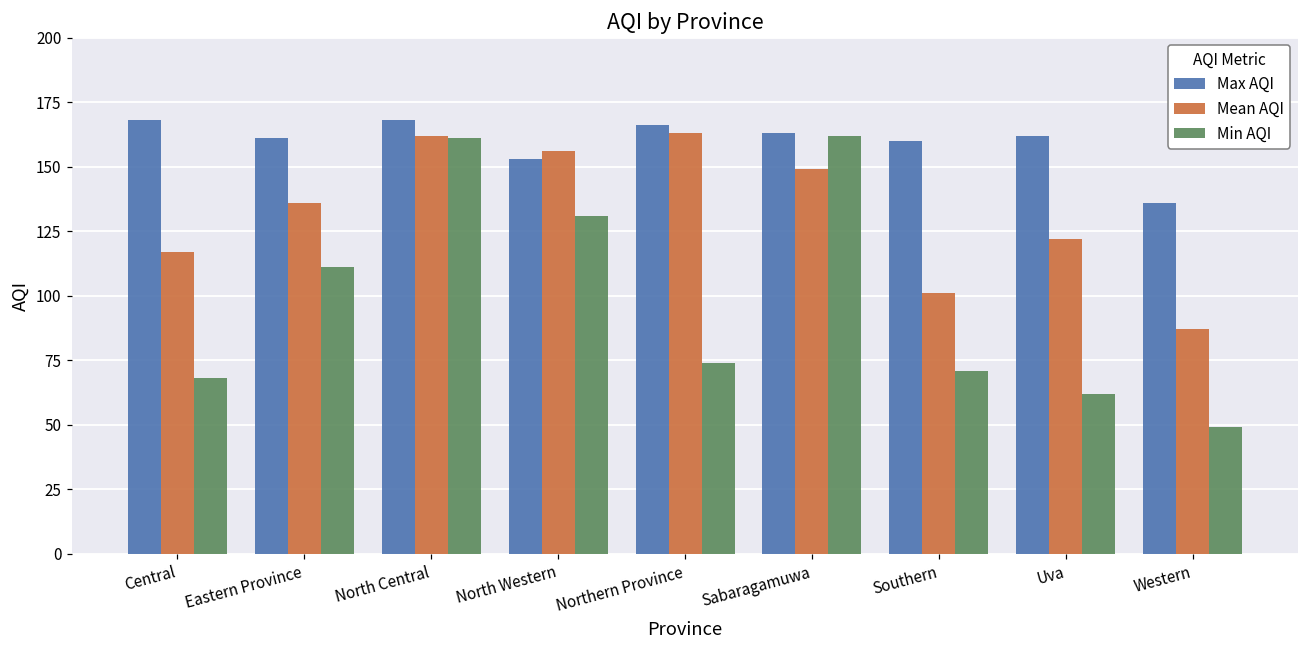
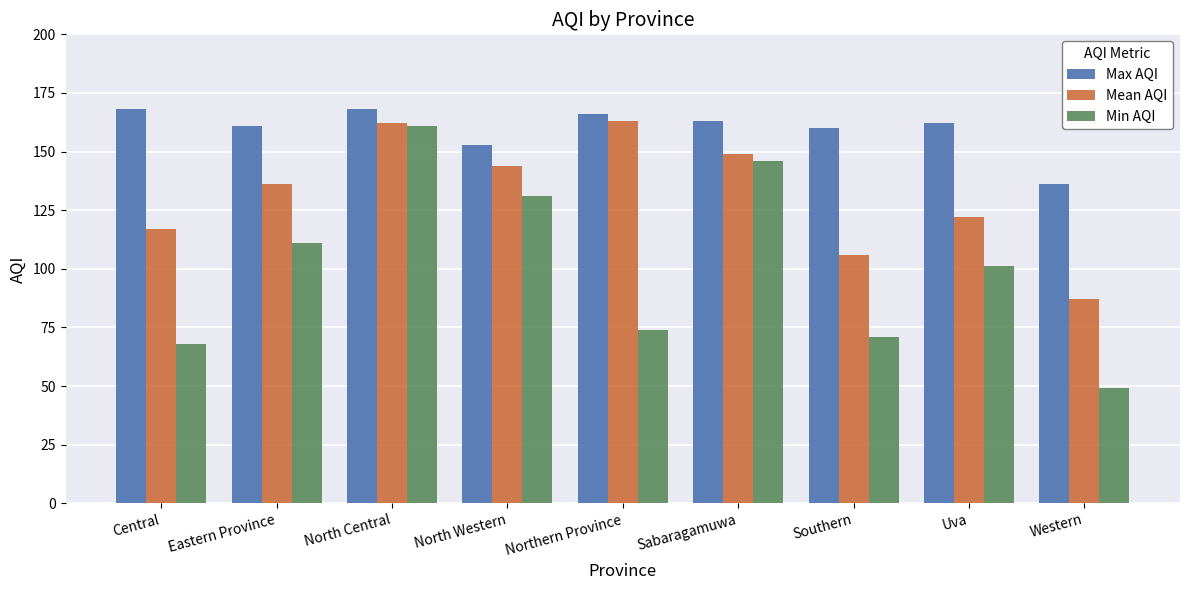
  {
    "Max AQI": {
      "Central": 168,
      "Eastern Province": 161,
      "North Central": 168,
      "North Western": 153,
      "Northern Province": 166,
      "Sabaragamuwa": 163,
      "Southern": 160,
      "Uva": 162,
      "Western": 136
    },
    "Mean AQI": {
      "Central": 117,
      "Eastern Province": 136,
      "North Central": 162,
-     "North Western": 156,
+     "North Western": 144,
      "Northern Province": 163,
      "Sabaragamuwa": 149,
-     "Southern": 101,
+     "Southern": 106,
      "Uva": 122,
      "Western": 87
    },
    "Min AQI": {
      "Central": 68,
      "Eastern Province": 111,
      "North Central": 161,
      "North Western": 131,
      "Northern Province": 74,
-     "Sabaragamuwa": 162,
+     "Sabaragamuwa": 146,
      "Southern": 71,
-     "Uva": 62,
+     "Uva": 101,
      "Western": 49
    }
  }
